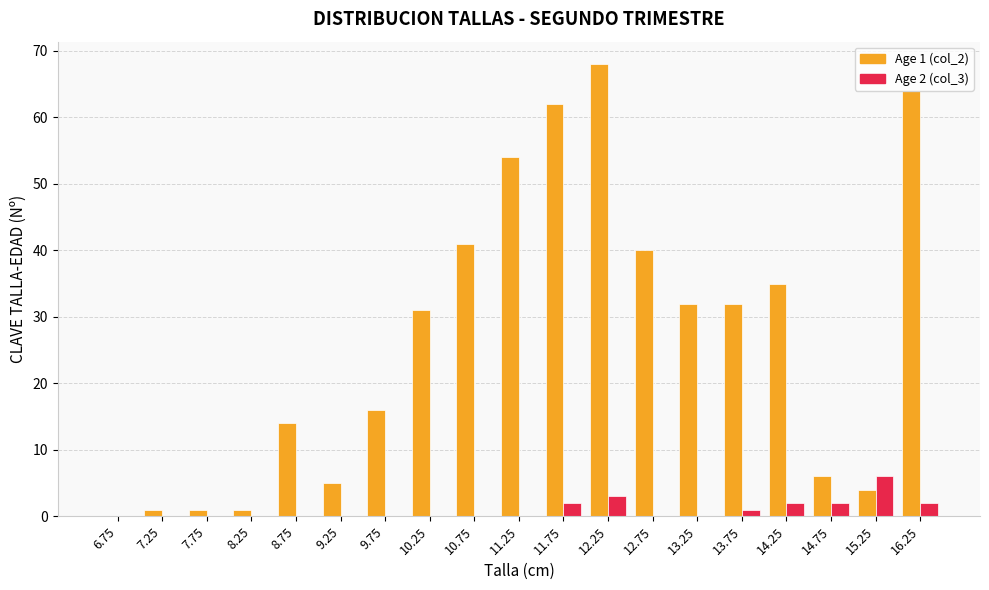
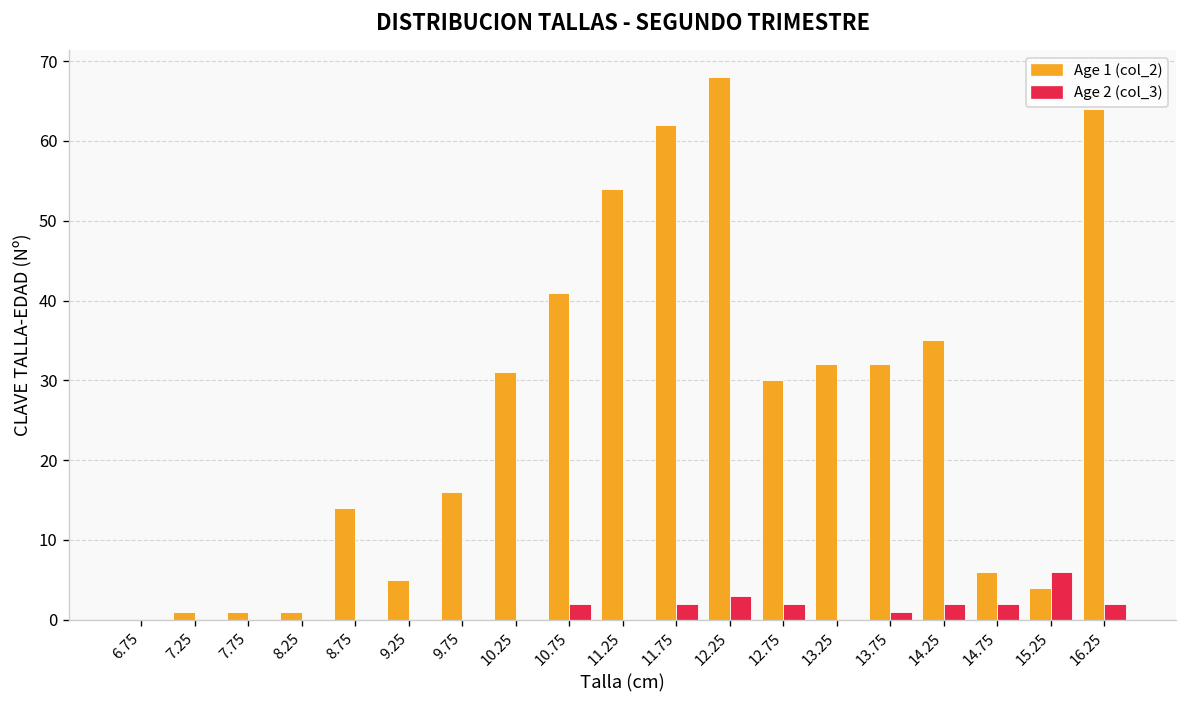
  {
    "Age 1 (col_2)": {
      "6.75": 0,
      "7.25": 1,
      "7.75": 1,
      "8.25": 1,
      "8.75": 14,
      "9.25": 5,
      "9.75": 16,
      "10.25": 31,
      "10.75": 41,
      "11.25": 54,
      "11.75": 62,
      "12.25": 68,
-     "12.75": 40,
+     "12.75": 30,
      "13.25": 32,
      "13.75": 32,
      "14.25": 35,
      "14.75": 6,
      "15.25": 4,
      "16.25": 64
    },
    "Age 2 (col_3)": {
      "6.75": 0,
      "7.25": 0,
      "7.75": 0,
      "8.25": 0,
      "8.75": 0,
      "9.25": 0,
      "9.75": 0,
      "10.25": 0,
-     "10.75": 0,
+     "10.75": 2,
      "11.25": 0,
      "11.75": 2,
      "12.25": 3,
-     "12.75": 0,
+     "12.75": 2,
      "13.25": 0,
      "13.75": 1,
      "14.25": 2,
      "14.75": 2,
      "15.25": 6,
      "16.25": 2
    }
  }
